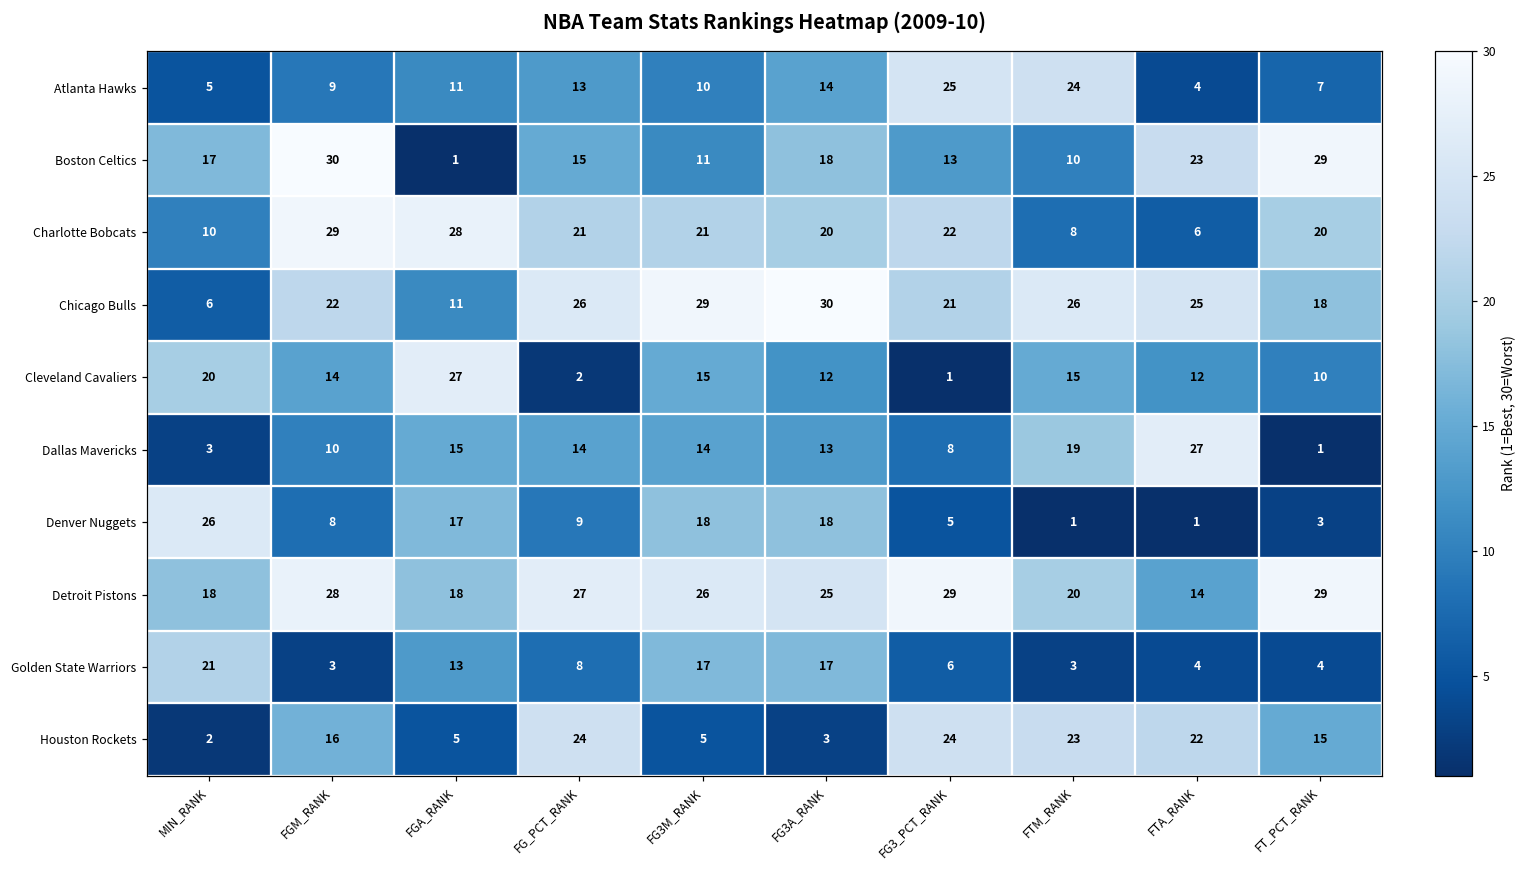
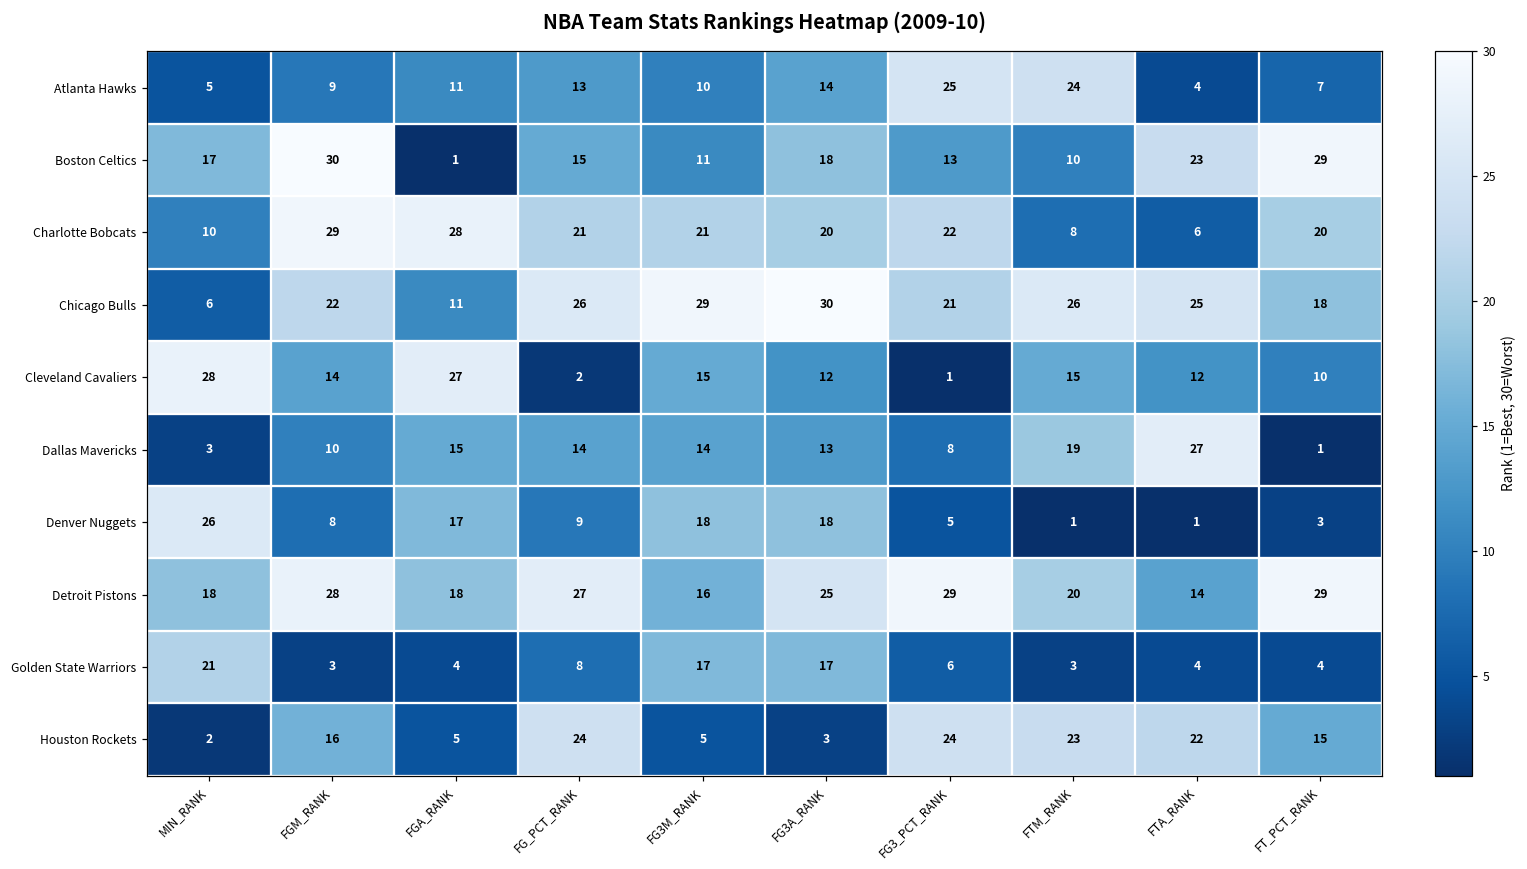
  {
    "Atlanta Hawks": {
      "MIN_RANK": 5,
      "FGM_RANK": 9,
      "FGA_RANK": 11,
      "FG_PCT_RANK": 13,
      "FG3M_RANK": 10,
      "FG3A_RANK": 14,
      "FG3_PCT_RANK": 25,
      "FTM_RANK": 24,
      "FTA_RANK": 4,
      "FT_PCT_RANK": 7
    },
    "Boston Celtics": {
      "MIN_RANK": 17,
      "FGM_RANK": 30,
      "FGA_RANK": 1,
      "FG_PCT_RANK": 15,
      "FG3M_RANK": 11,
      "FG3A_RANK": 18,
      "FG3_PCT_RANK": 13,
      "FTM_RANK": 10,
      "FTA_RANK": 23,
      "FT_PCT_RANK": 29
    },
    "Charlotte Bobcats": {
      "MIN_RANK": 10,
      "FGM_RANK": 29,
      "FGA_RANK": 28,
      "FG_PCT_RANK": 21,
      "FG3M_RANK": 21,
      "FG3A_RANK": 20,
      "FG3_PCT_RANK": 22,
      "FTM_RANK": 8,
      "FTA_RANK": 6,
      "FT_PCT_RANK": 20
    },
    "Chicago Bulls": {
      "MIN_RANK": 6,
      "FGM_RANK": 22,
      "FGA_RANK": 11,
      "FG_PCT_RANK": 26,
      "FG3M_RANK": 29,
      "FG3A_RANK": 30,
      "FG3_PCT_RANK": 21,
      "FTM_RANK": 26,
      "FTA_RANK": 25,
      "FT_PCT_RANK": 18
    },
    "Cleveland Cavaliers": {
-     "MIN_RANK": 20,
+     "MIN_RANK": 28,
      "FGM_RANK": 14,
      "FGA_RANK": 27,
      "FG_PCT_RANK": 2,
      "FG3M_RANK": 15,
      "FG3A_RANK": 12,
      "FG3_PCT_RANK": 1,
      "FTM_RANK": 15,
      "FTA_RANK": 12,
      "FT_PCT_RANK": 10
    },
    "Dallas Mavericks": {
      "MIN_RANK": 3,
      "FGM_RANK": 10,
      "FGA_RANK": 15,
      "FG_PCT_RANK": 14,
      "FG3M_RANK": 14,
      "FG3A_RANK": 13,
      "FG3_PCT_RANK": 8,
      "FTM_RANK": 19,
      "FTA_RANK": 27,
      "FT_PCT_RANK": 1
    },
    "Denver Nuggets": {
      "MIN_RANK": 26,
      "FGM_RANK": 8,
      "FGA_RANK": 17,
      "FG_PCT_RANK": 9,
      "FG3M_RANK": 18,
      "FG3A_RANK": 18,
      "FG3_PCT_RANK": 5,
      "FTM_RANK": 1,
      "FTA_RANK": 1,
      "FT_PCT_RANK": 3
    },
    "Detroit Pistons": {
      "MIN_RANK": 18,
      "FGM_RANK": 28,
      "FGA_RANK": 18,
      "FG_PCT_RANK": 27,
-     "FG3M_RANK": 26,
+     "FG3M_RANK": 16,
      "FG3A_RANK": 25,
      "FG3_PCT_RANK": 29,
      "FTM_RANK": 20,
      "FTA_RANK": 14,
      "FT_PCT_RANK": 29
    },
    "Golden State Warriors": {
      "MIN_RANK": 21,
      "FGM_RANK": 3,
-     "FGA_RANK": 13,
+     "FGA_RANK": 4,
      "FG_PCT_RANK": 8,
      "FG3M_RANK": 17,
      "FG3A_RANK": 17,
      "FG3_PCT_RANK": 6,
      "FTM_RANK": 3,
      "FTA_RANK": 4,
      "FT_PCT_RANK": 4
    },
    "Houston Rockets": {
      "MIN_RANK": 2,
      "FGM_RANK": 16,
      "FGA_RANK": 5,
      "FG_PCT_RANK": 24,
      "FG3M_RANK": 5,
      "FG3A_RANK": 3,
      "FG3_PCT_RANK": 24,
      "FTM_RANK": 23,
      "FTA_RANK": 22,
      "FT_PCT_RANK": 15
    }
  }
